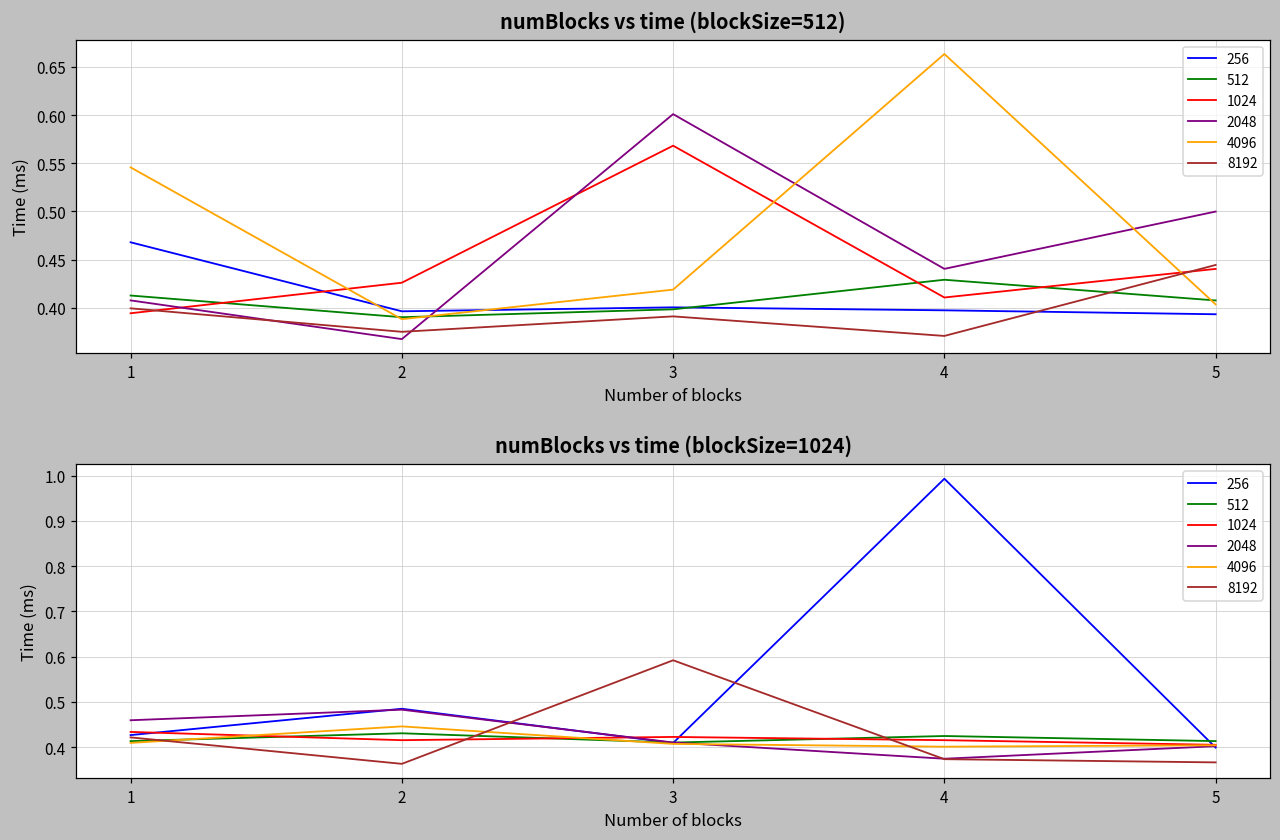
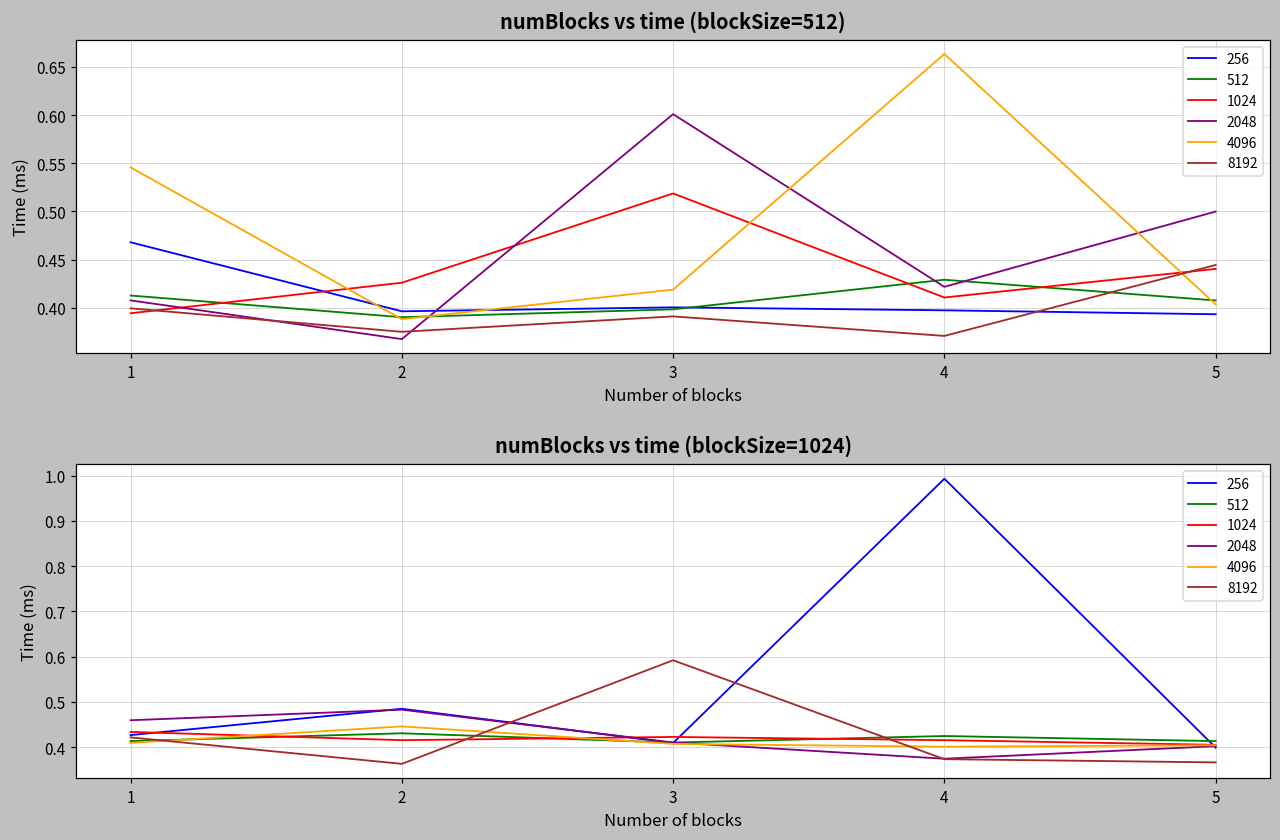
  {
    "numBlocks vs time (blockSize=512)": {
      "256": {
        "1": 0.47,
        "2": 0.40,
        "4": 0.40,
        "5": 0.39
      },
      "512": {
        "1": 0.41,
        "4": 0.43,
        "5": 0.41
      },
      "1024": {
        "1": 0.39,
        "2": 0.43,
-       "3": 0.57,
+       "3": 0.52,
        "4": 0.41,
        "5": 0.44
      },
      "2048": {
        "1": 0.41,
        "2": 0.37,
        "3": 0.60,
-       "4": 0.44,
+       "4": 0.42,
        "5": 0.50
      },
      "4096": {
        "1": 0.55,
        "3": 0.42,
        "4": 0.66,
        "5": 0.40
      },
      "8192": {
        "1": 0.40,
        "2": 0.37,
        "3": 0.39,
        "4": 0.37,
        "5": 0.44
      }
    },
    "numBlocks vs time (blockSize=1024)": {
      "256": {
        "4": 0.99
      },
      "512": {
        "2": 0.43,
        "4": 0.42,
        "5": 0.41
      },
      "1024": {
        "1": 0.43,
        "2": 0.42,
        "3": 0.42,
        "4": 0.42
      },
      "2048": {
        "1": 0.46
      },
      "4096": {
        "2": 0.45,
        "4": 0.40
      },
      "8192": {
        "2": 0.36,
        "3": 0.59,
        "5": 0.37
      }
    }
  }
